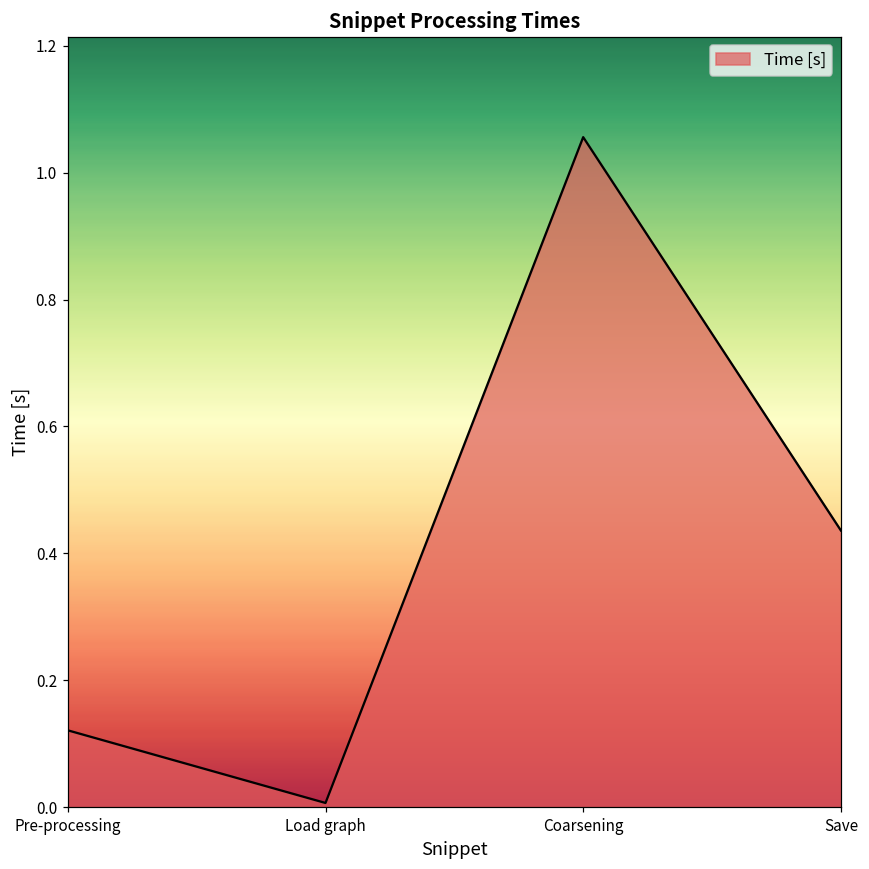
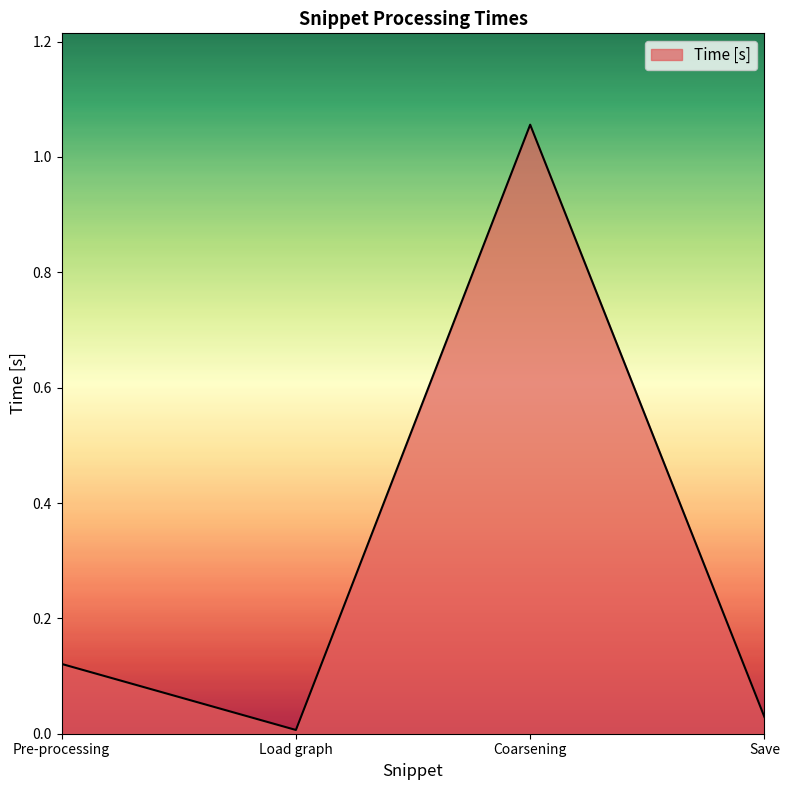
  {
    "Pre-processing": 0.12,
    "Load graph": 0.01,
    "Coarsening": 1.06,
-   "Save": 0.44
+   "Save": 0.03
  }
